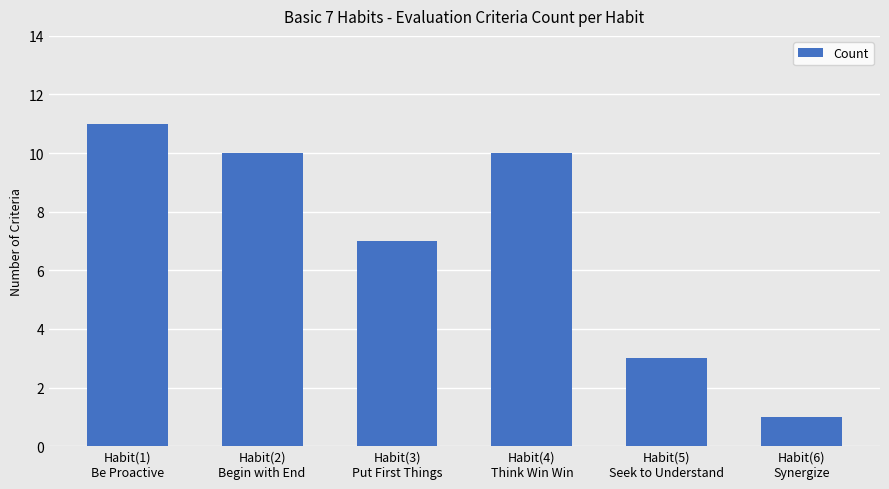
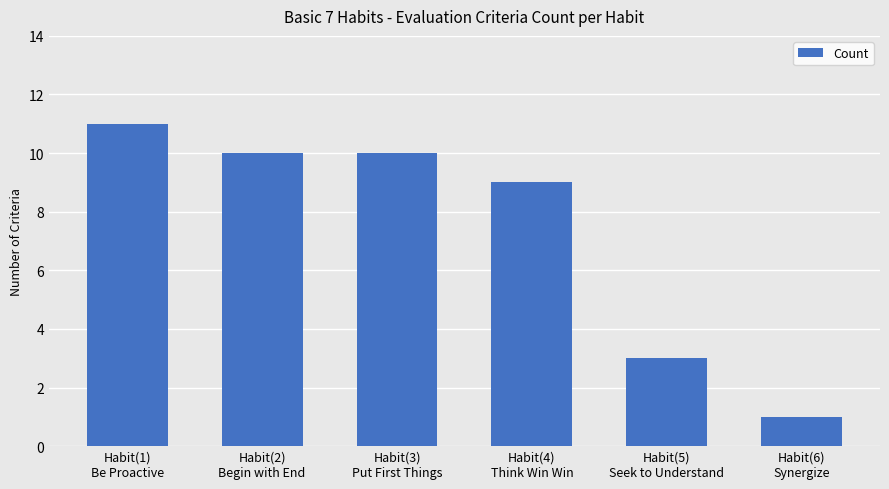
  {
    "Habit(1) Be Proactive": 11,
    "Habit(2) Begin with End": 10,
-   "Habit(3) Put First Things": 7,
-   "Habit(4) Think Win Win": 10,
+   "Habit(3) Put First Things": 10,
+   "Habit(4) Think Win Win": 9,
    "Habit(5) Seek to Understand": 3,
    "Habit(6) Synergize": 1
  }
